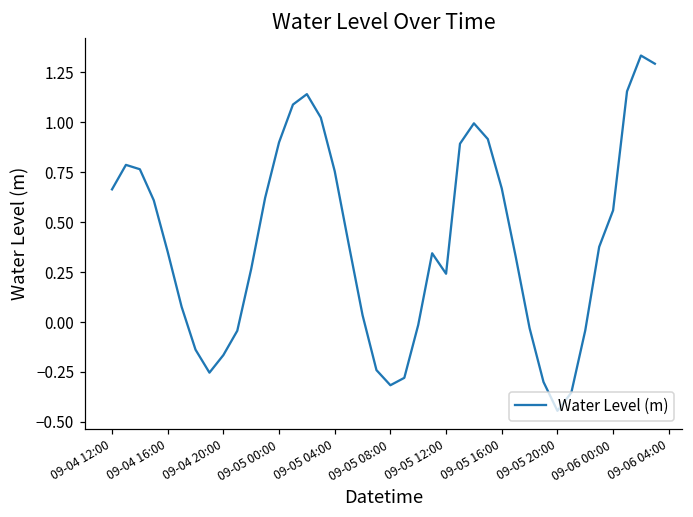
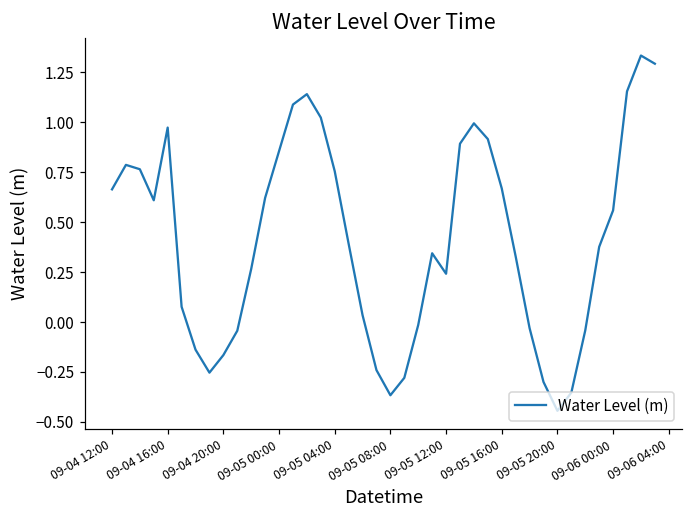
  {
    "09-04 12:00": 0.66,
-   "09-04 16:00": 0.35,
+   "09-04 16:00": 0.97,
    "09-04 20:00": -0.17,
-   "09-05 00:00": 0.90,
+   "09-05 00:00": 0.85,
    "09-05 04:00": 0.75,
-   "09-05 08:00": -0.32,
+   "09-05 08:00": -0.37,
    "09-05 12:00": 0.24,
    "09-05 16:00": 0.67,
    "09-06 00:00": 0.56
  }
